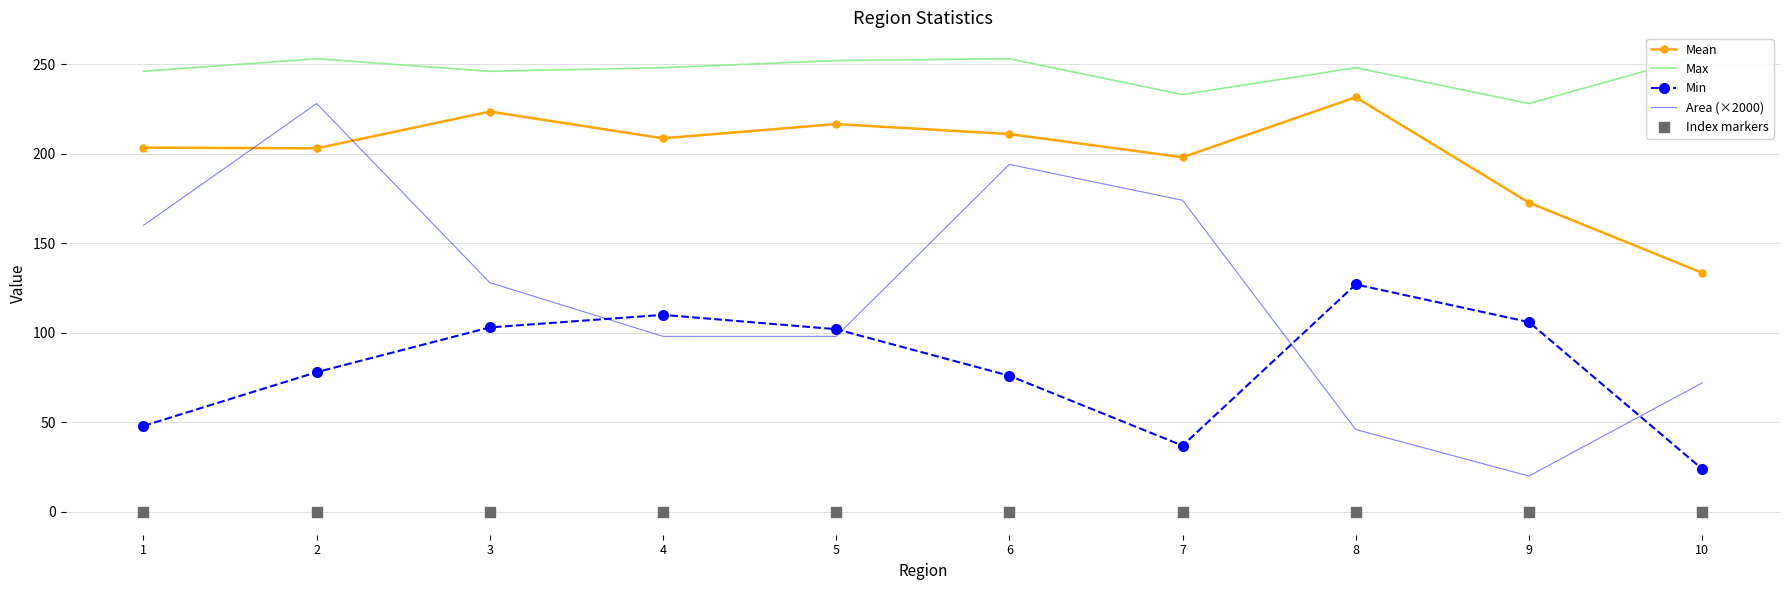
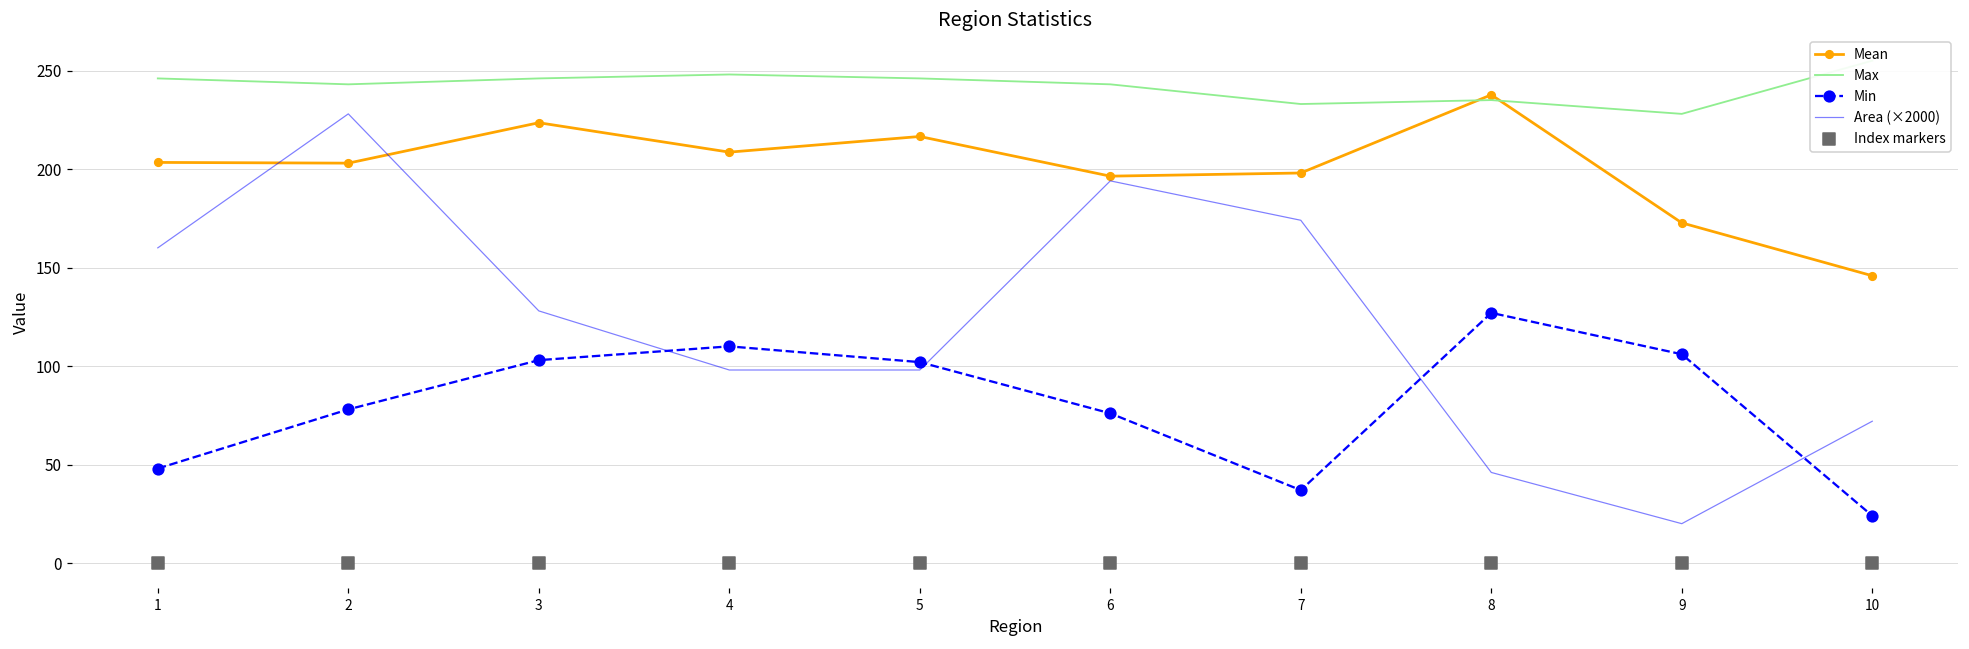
  {
    "Mean": {
      "1": 203,
      "2": 203,
      "3": 224,
      "4": 209,
      "5": 217,
-     "6": 211,
+     "6": 196,
      "7": 198,
-     "8": 232,
+     "8": 238,
      "9": 173,
-     "10": 134
+     "10": 146
    },
    "Max": {
      "1": 246,
-     "2": 253,
+     "2": 243,
      "3": 246,
      "4": 248,
-     "5": 252,
-     "6": 253,
+     "5": 246,
+     "6": 243,
      "7": 233,
-     "8": 248,
+     "8": 235,
      "9": 228
    }
  }
